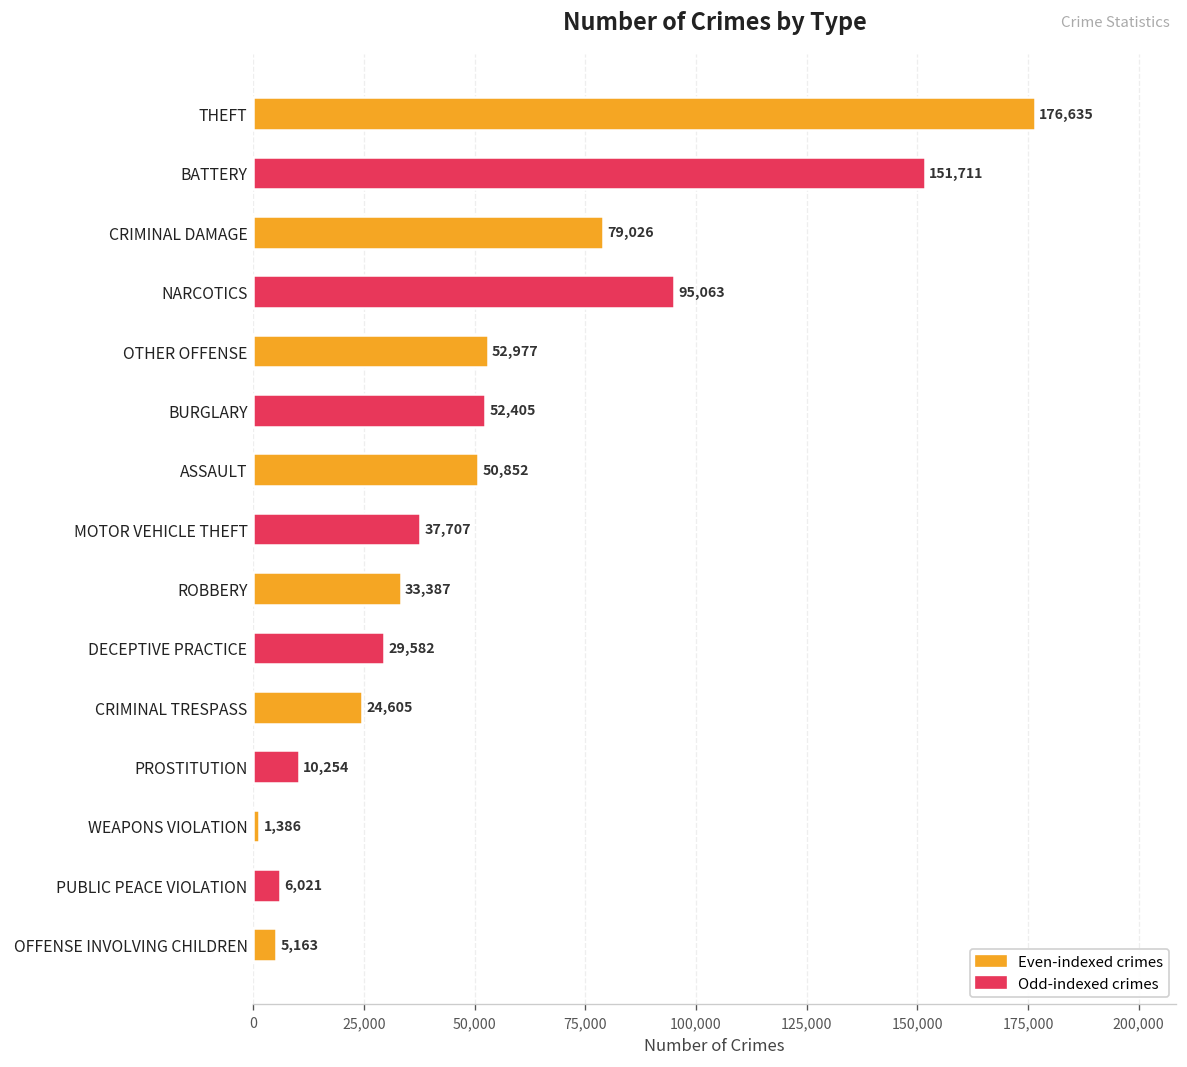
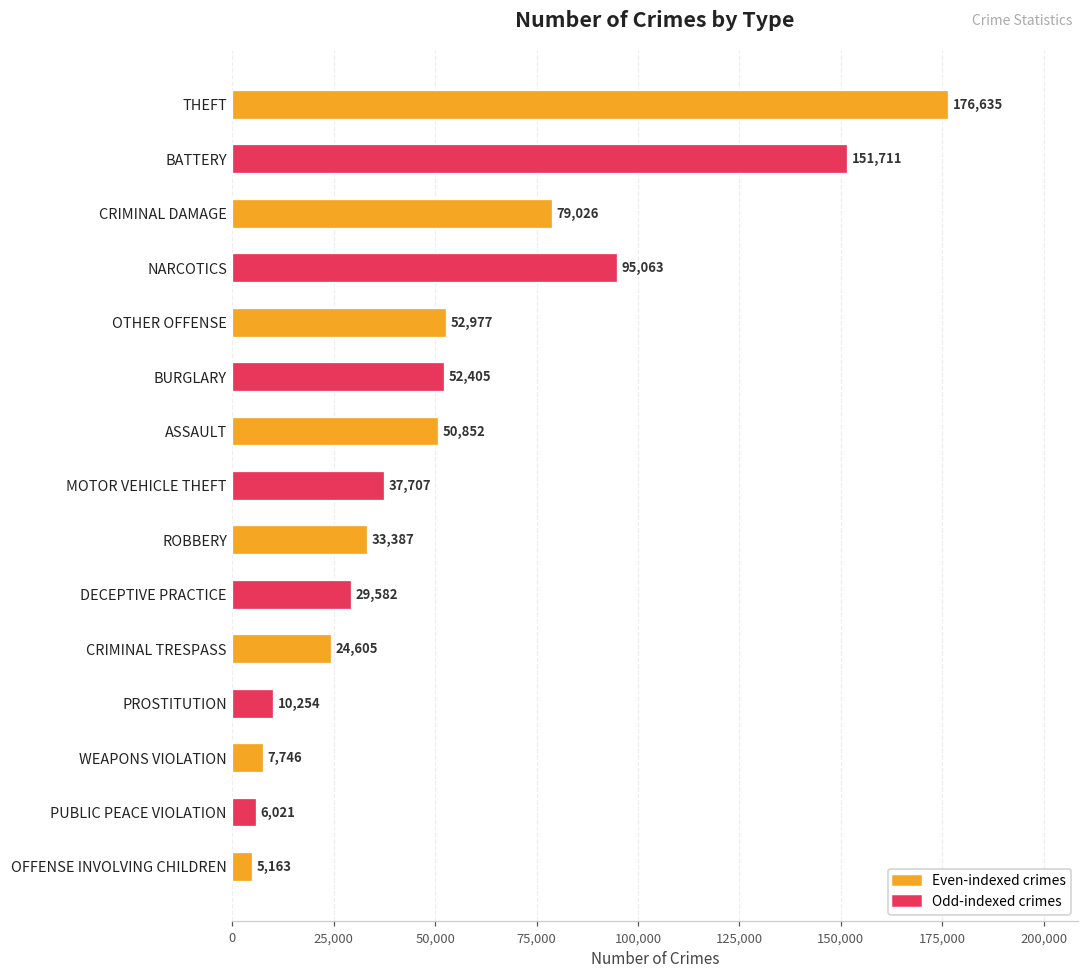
  {
    "THEFT": "176,635",
    "BATTERY": "151,711",
    "CRIMINAL DAMAGE": "79,026",
    "NARCOTICS": "95,063",
    "OTHER OFFENSE": "52,977",
    "BURGLARY": "52,405",
    "ASSAULT": "50,852",
    "MOTOR VEHICLE THEFT": "37,707",
    "ROBBERY": "33,387",
    "DECEPTIVE PRACTICE": "29,582",
    "CRIMINAL TRESPASS": "24,605",
    "PROSTITUTION": "10,254",
-   "WEAPONS VIOLATION": "1,386",
+   "WEAPONS VIOLATION": "7,746",
    "PUBLIC PEACE VIOLATION": "6,021",
    "OFFENSE INVOLVING CHILDREN": "5,163"
  }
